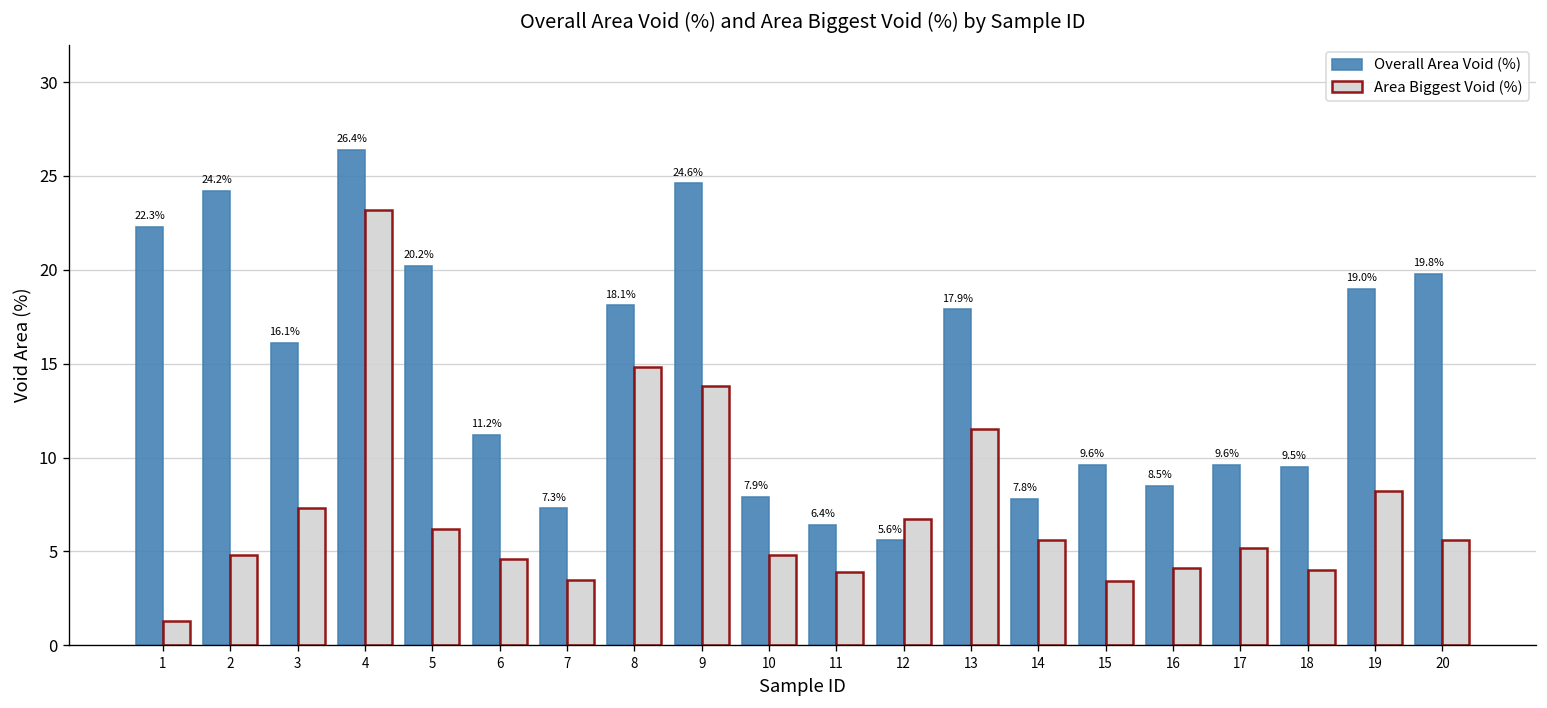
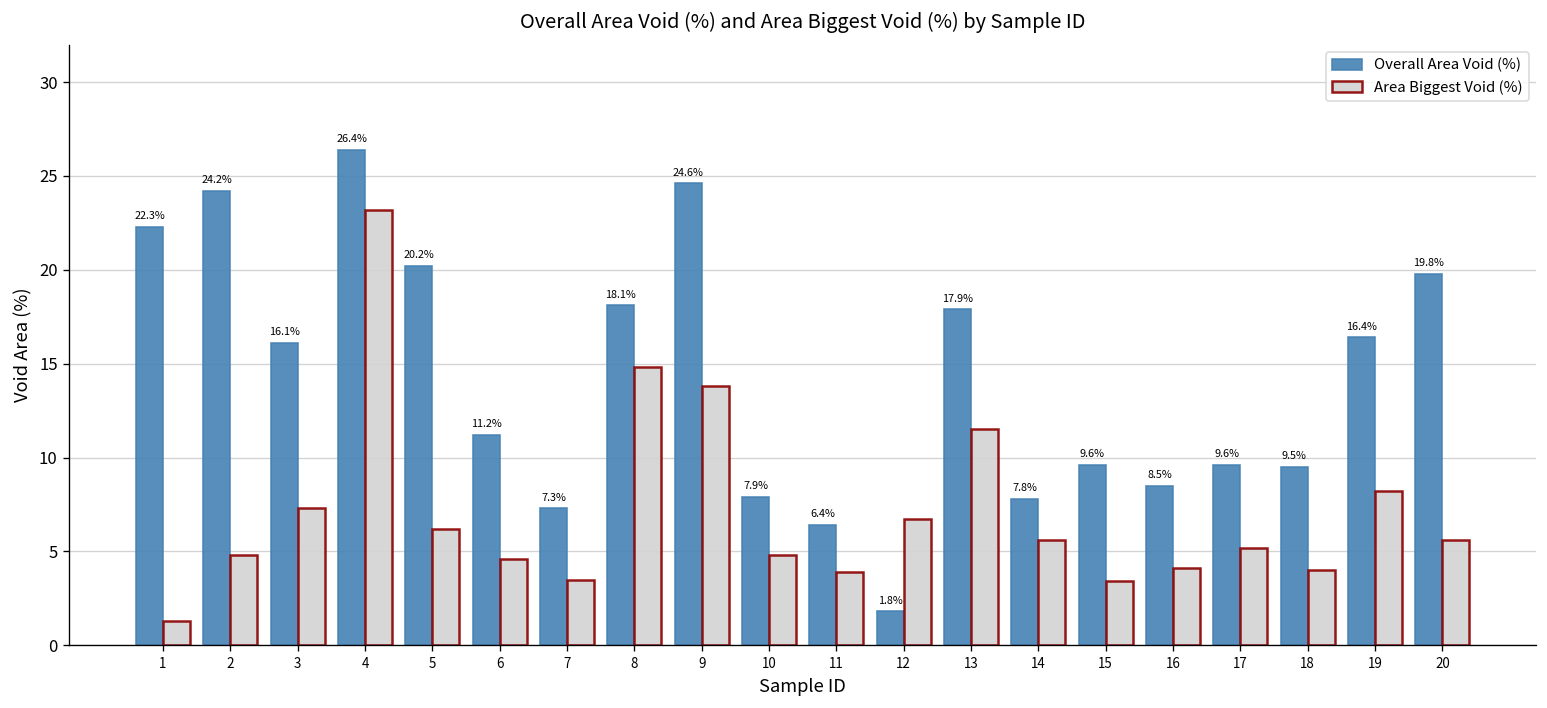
  {
    "Overall Area Void (%)": {
      "1": "22.3%",
      "2": "24.2%",
      "3": "16.1%",
      "4": "26.4%",
      "5": "20.2%",
      "6": "11.2%",
      "7": "7.3%",
      "8": "18.1%",
      "9": "24.6%",
      "10": "7.9%",
      "11": "6.4%",
-     "12": "5.6%",
+     "12": "1.8%",
      "13": "17.9%",
      "14": "7.8%",
      "15": "9.6%",
      "16": "8.5%",
      "17": "9.6%",
      "18": "9.5%",
-     "19": "19.0%",
+     "19": "16.4%",
      "20": "19.8%"
    },
    "Area Biggest Void (%)": {
      "1": "1.3",
      "2": "4.8",
      "3": "7.3",
      "4": "23.2",
      "5": "6.2",
      "6": "4.6",
      "7": "3.5",
      "8": "14.8",
      "9": "13.8",
      "10": "4.8",
      "11": "3.9",
      "12": "6.7",
      "13": "11.5",
      "14": "5.6",
      "15": "3.4",
      "16": "4.1",
      "17": "5.2",
      "18": "4.0",
      "19": "8.2",
      "20": "5.6"
    }
  }
